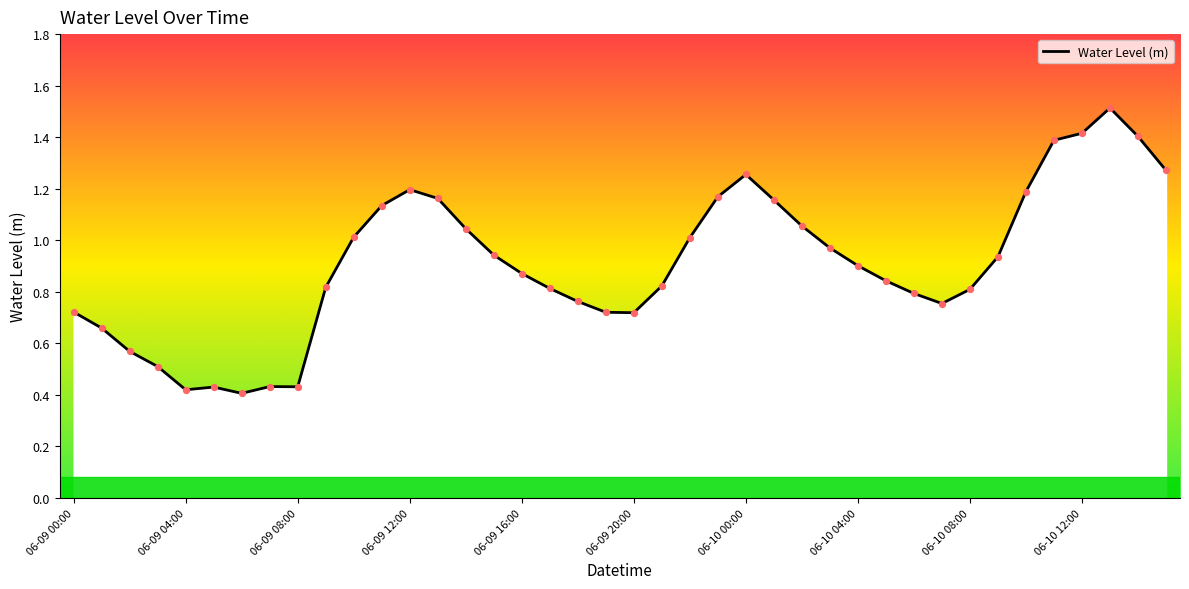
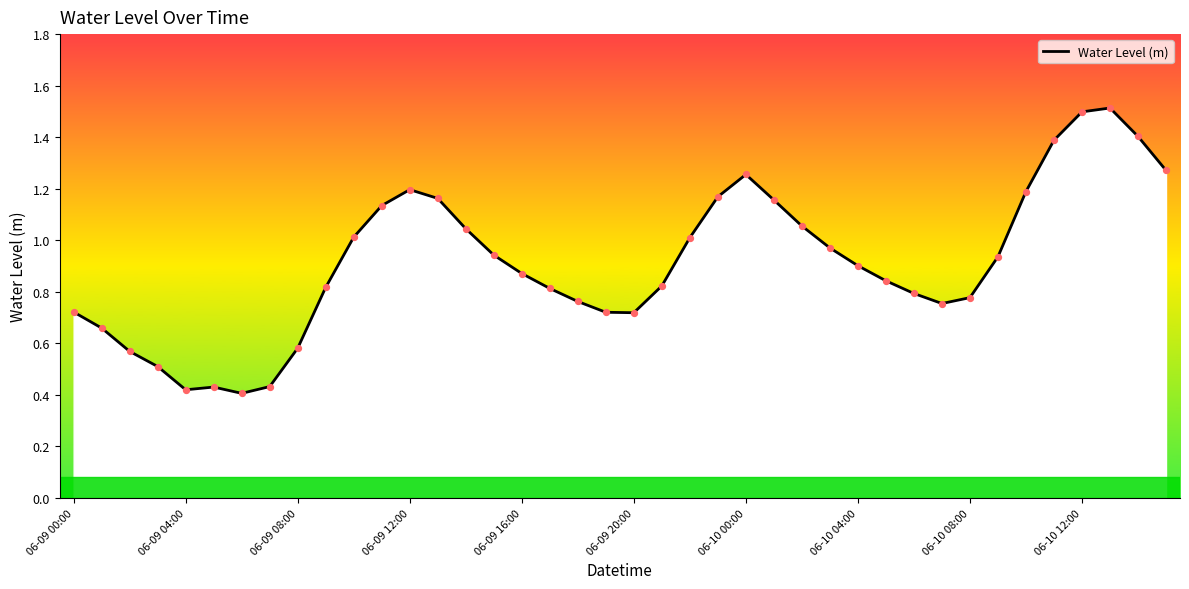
  {
    "06-09 00:00": 0.72,
    "06-09 04:00": 0.42,
-   "06-09 08:00": 0.43,
+   "06-09 08:00": 0.58,
    "06-09 12:00": 1.20,
    "06-09 16:00": 0.87,
    "06-09 20:00": 0.72,
    "06-10 00:00": 1.26,
    "06-10 04:00": 0.90,
-   "06-10 08:00": 0.81,
-   "06-10 12:00": 1.42
+   "06-10 08:00": 0.78,
+   "06-10 12:00": 1.50
  }
